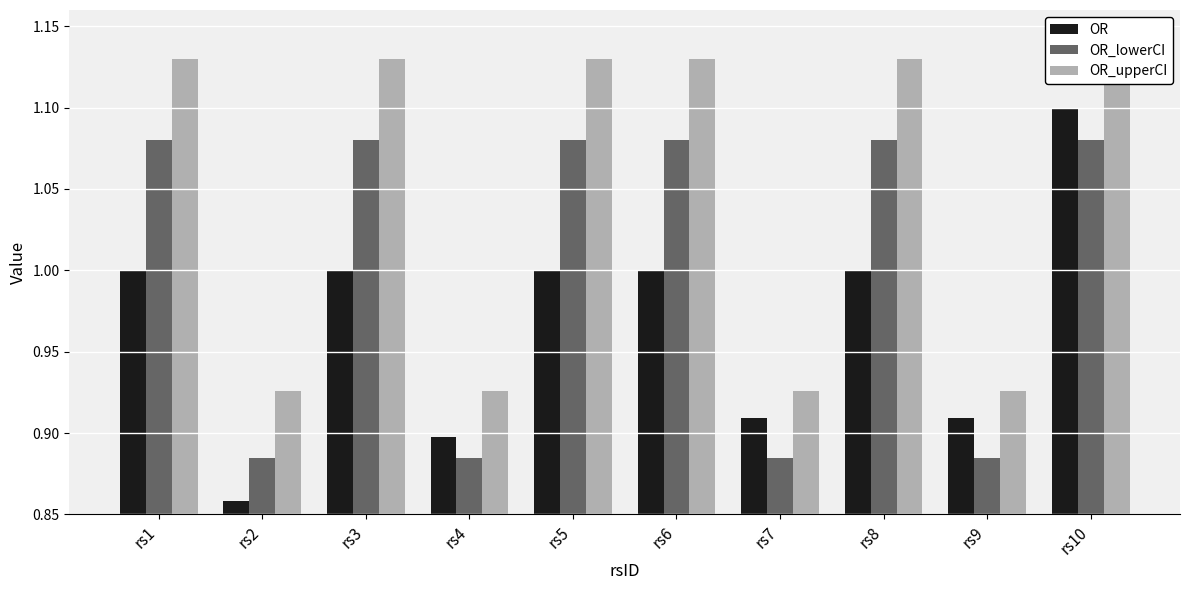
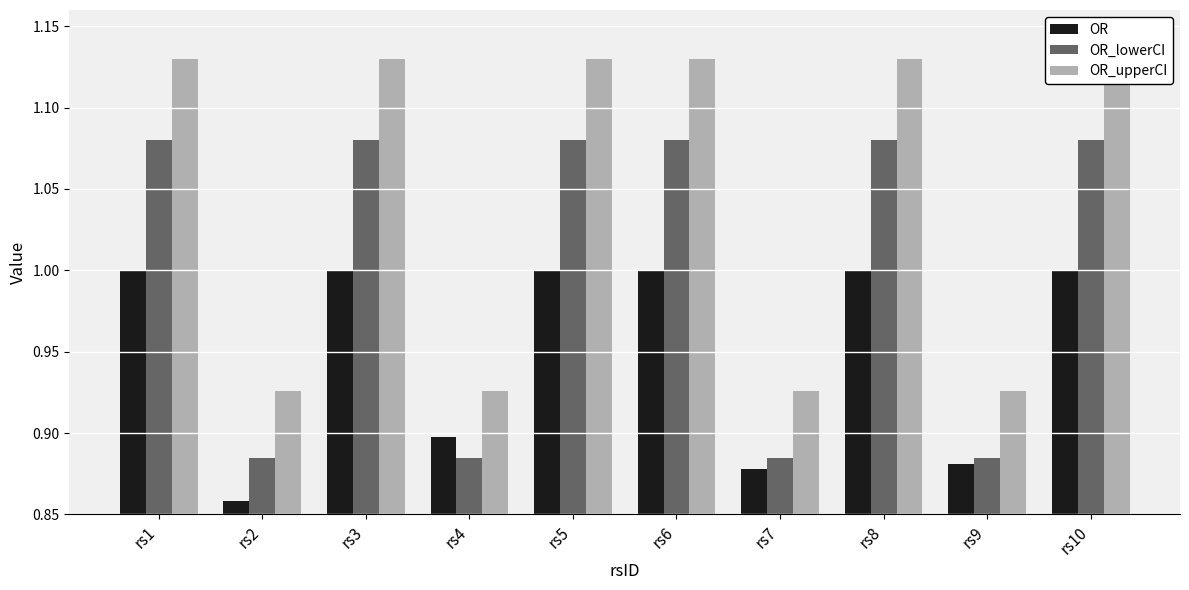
  {
    "OR": {
      "rs1": 1.000,
      "rs2": 0.858,
      "rs3": 1.000,
      "rs4": 0.897,
      "rs5": 1.000,
      "rs6": 1.000,
-     "rs7": 0.909,
+     "rs7": 0.878,
      "rs8": 1.000,
-     "rs9": 0.909,
-     "rs10": 1.1
+     "rs9": 0.881,
+     "rs10": 1.0
    },
    "OR_lowerCI": {
      "rs1": 1.080,
      "rs2": 0.885,
      "rs3": 1.080,
      "rs4": 0.885,
      "rs5": 1.080,
      "rs6": 1.080,
      "rs7": 0.885,
      "rs8": 1.080,
      "rs9": 0.885,
      "rs10": 1.080
    },
    "OR_upperCI": {
      "rs1": 1.130,
      "rs2": 0.926,
      "rs3": 1.130,
      "rs4": 0.926,
      "rs5": 1.130,
      "rs6": 1.130,
      "rs7": 0.926,
      "rs8": 1.130,
      "rs9": 0.926
    }
  }
